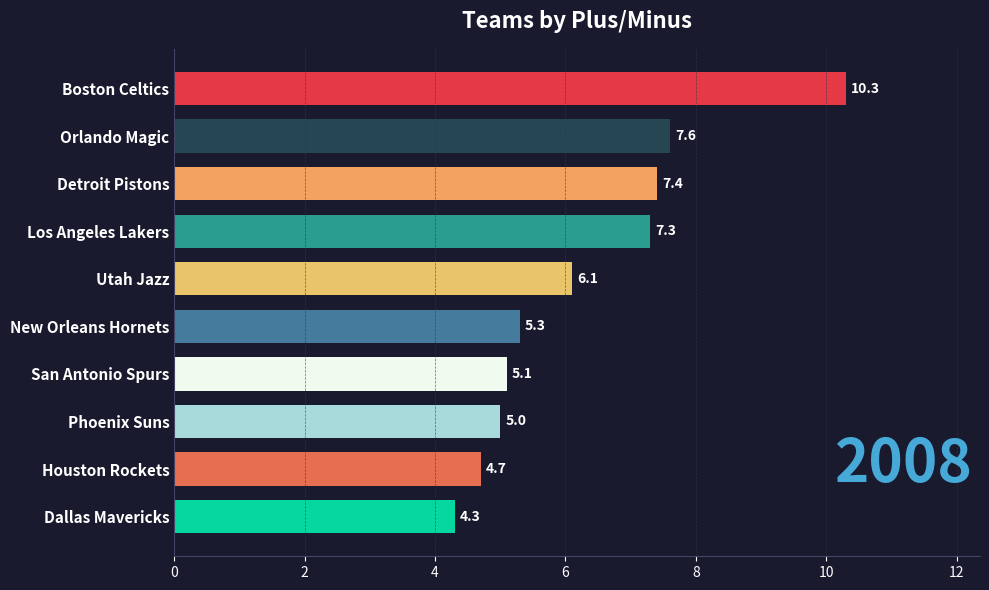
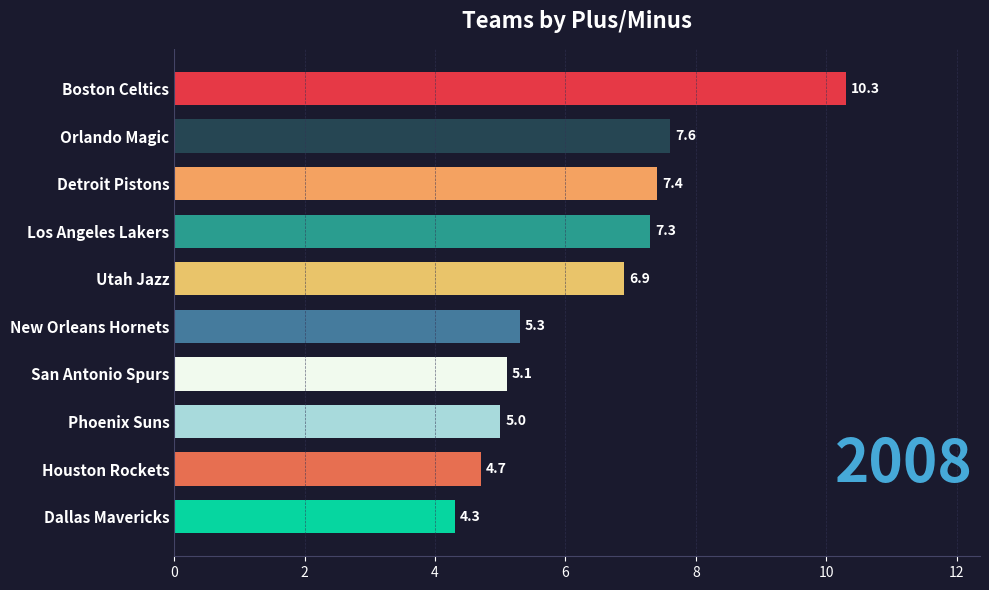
  {
    "Boston Celtics": 10.3,
    "Orlando Magic": 7.6,
    "Detroit Pistons": 7.4,
    "Los Angeles Lakers": 7.3,
-   "Utah Jazz": 6.1,
+   "Utah Jazz": 6.9,
    "New Orleans Hornets": 5.3,
    "San Antonio Spurs": 5.1,
    "Phoenix Suns": 5.0,
    "Houston Rockets": 4.7,
    "Dallas Mavericks": 4.3
  }
